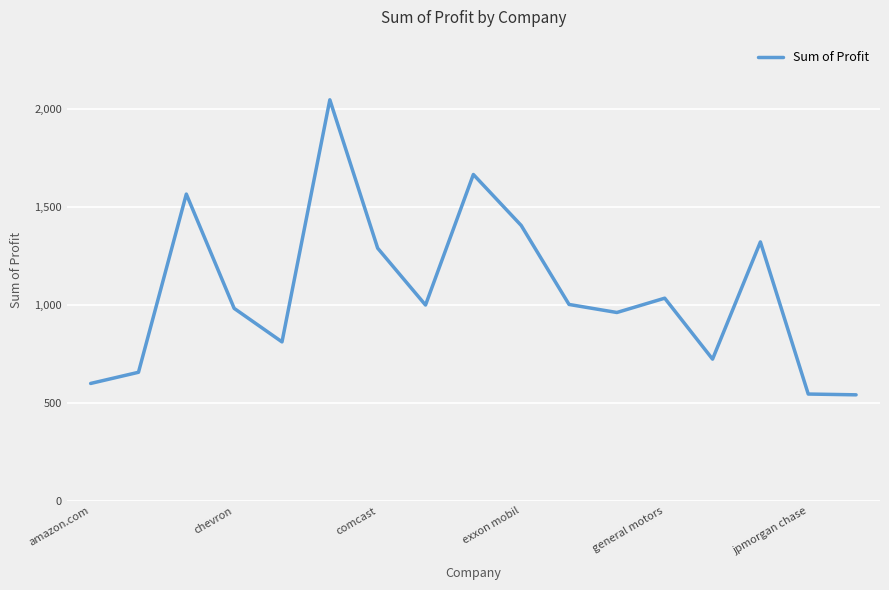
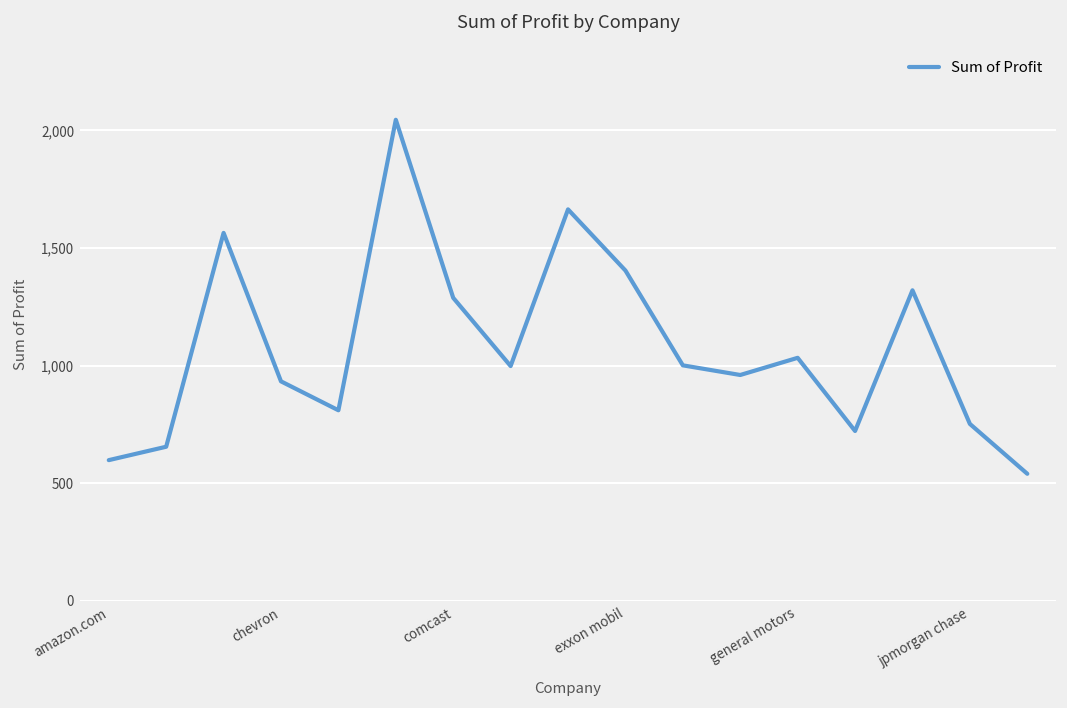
  {
    "amazon.com": "600",
-   "chevron": "980",
+   "chevron": "930",
    "comcast": "1,290",
    "exxon mobil": "1,400",
    "general motors": "1,030",
-   "jpmorgan chase": "540"
+   "jpmorgan chase": "750"
  }
